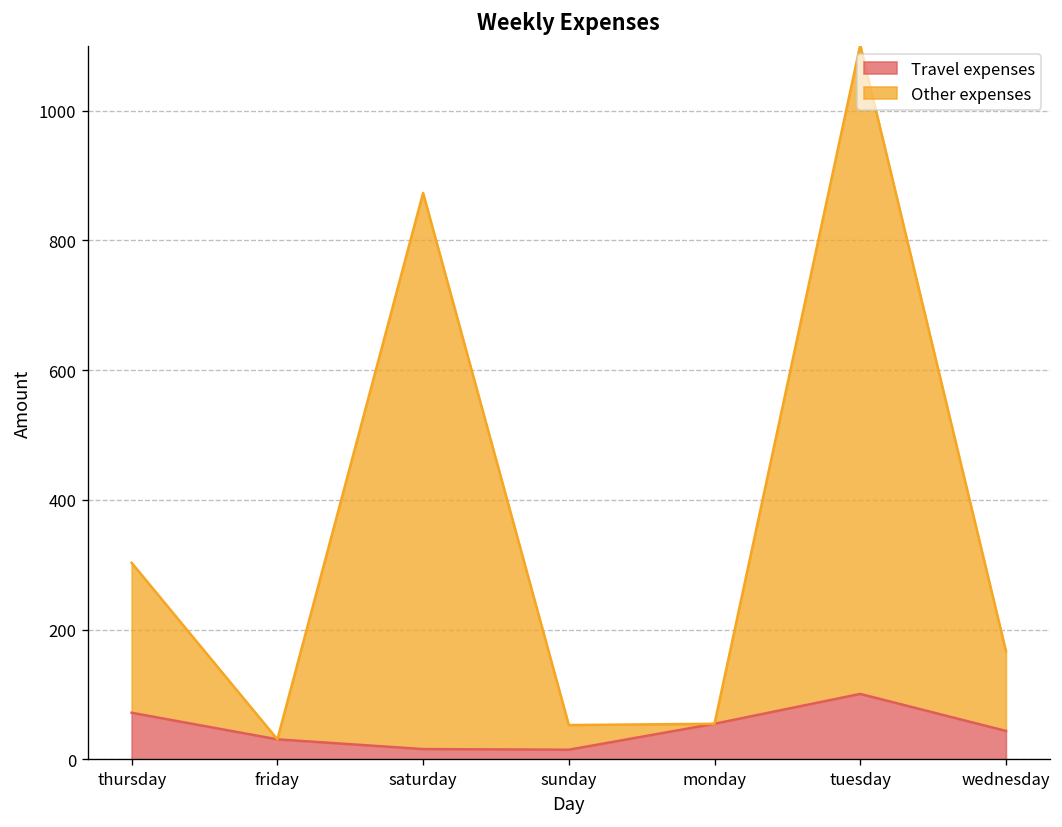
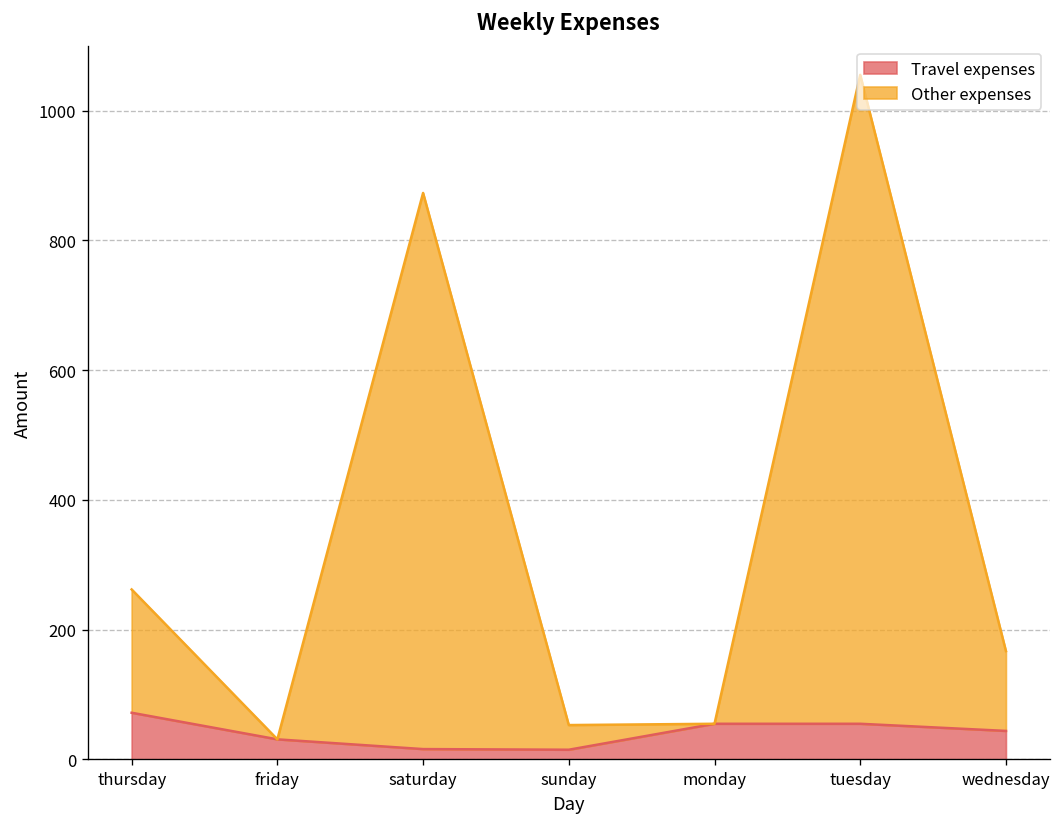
  {
    "Travel expenses": {
      "thursday": 70,
      "saturday": 20,
      "sunday": 20,
-     "tuesday": 100,
+     "tuesday": 60,
      "wednesday": 40
    },
    "Other expenses": {
-     "thursday": 230,
+     "thursday": 190,
      "saturday": 860,
      "sunday": 40,
      "wednesday": 120
    }
  }
